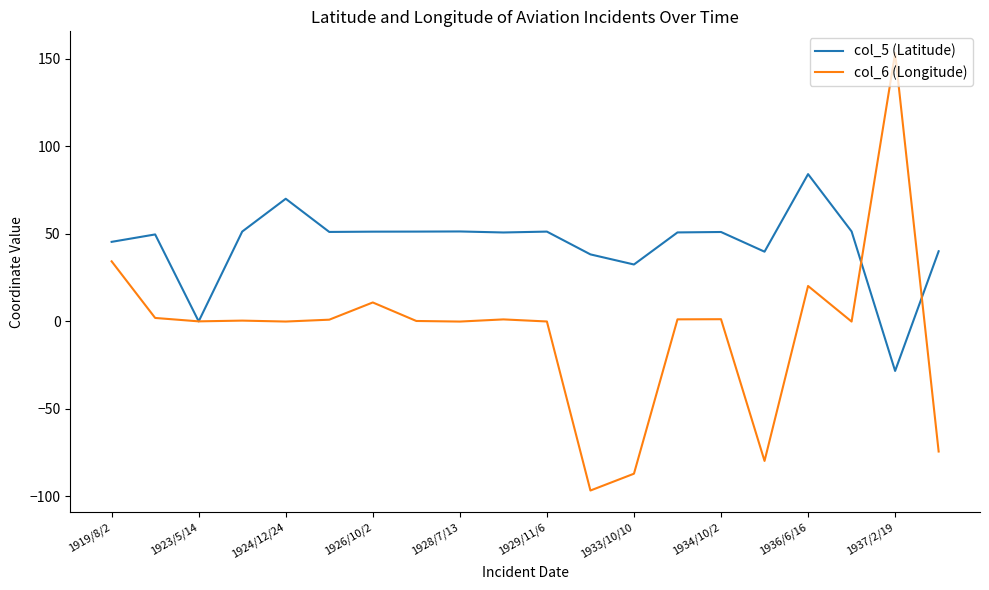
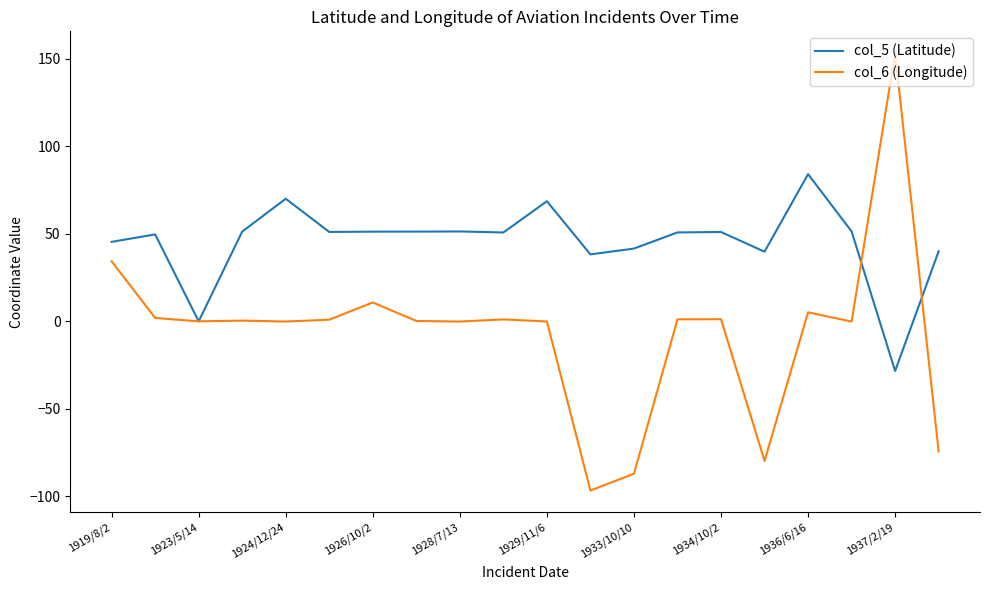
  {
    "col_5 (Latitude)": {
      "1919/8/2": 45,
      "1924/12/24": 70,
      "1926/10/2": 51,
      "1928/7/13": 51,
-     "1929/11/6": 51,
-     "1933/10/10": 32,
+     "1929/11/6": 69,
+     "1933/10/10": 42,
      "1934/10/2": 51,
      "1936/6/16": 84,
      "1937/2/19": -28
    },
    "col_6 (Longitude)": {
      "1919/8/2": 34,
      "1924/12/24": 0,
      "1926/10/2": 11,
      "1928/7/13": 0,
      "1929/11/6": 0,
      "1933/10/10": -87,
      "1934/10/2": 1,
-     "1936/6/16": 20
+     "1936/6/16": 5
    }
  }
